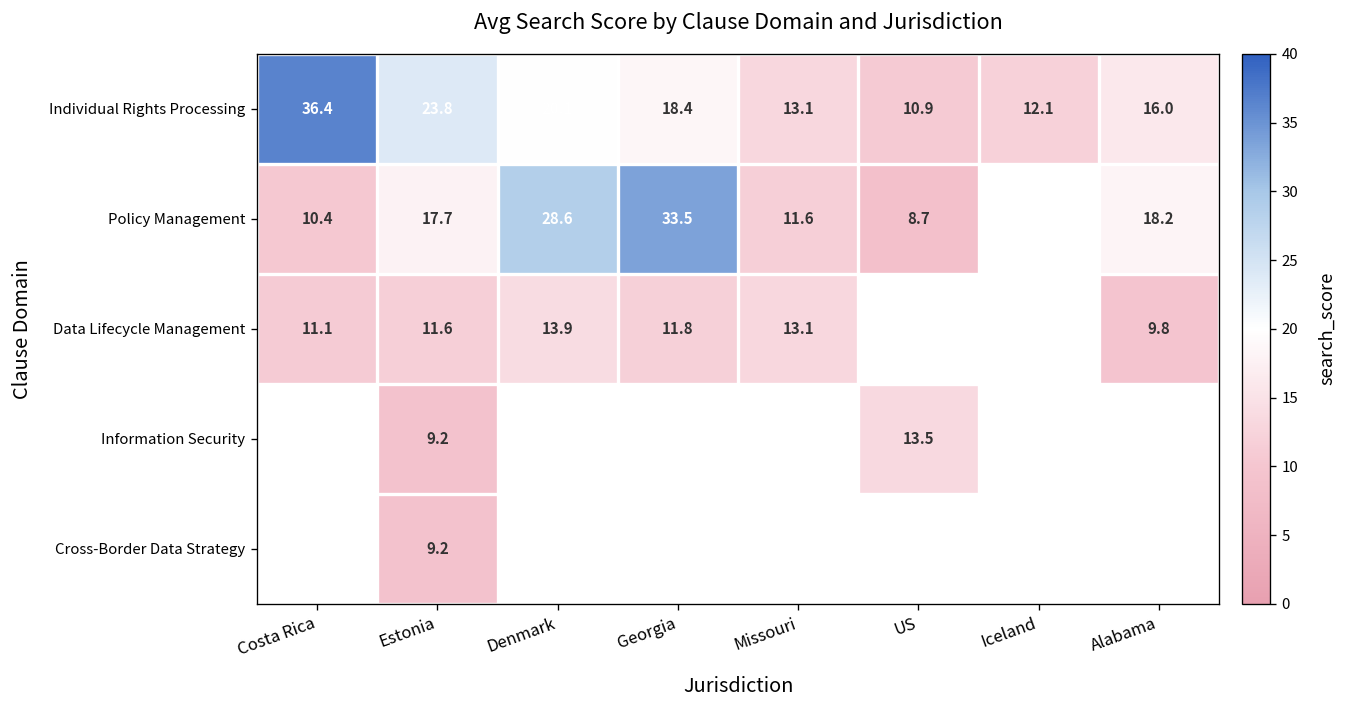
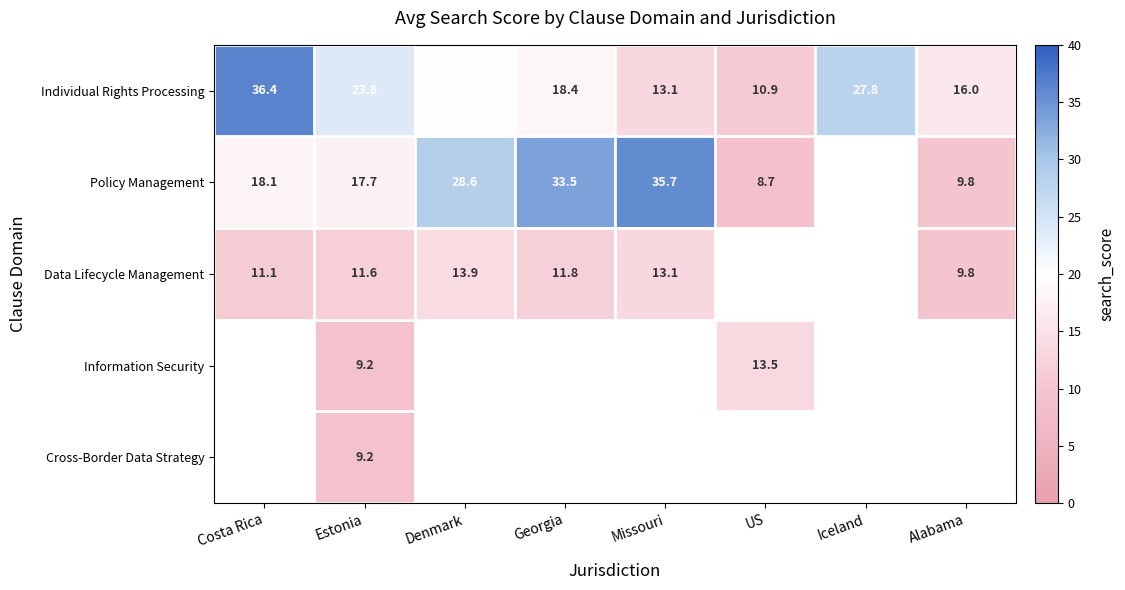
  {
    "Individual Rights Processing": {
      "Costa Rica": 36.4,
      "Georgia": 18.4,
      "Missouri": 13.1,
      "US": 10.9,
-     "Iceland": 12.1,
+     "Iceland": 27.8,
      "Alabama": 16.0
    },
    "Policy Management": {
-     "Costa Rica": 10.4,
+     "Costa Rica": 18.1,
      "Estonia": 17.7,
      "Denmark": 28.6,
      "Georgia": 33.5,
-     "Missouri": 11.6,
+     "Missouri": 35.7,
      "US": 8.7,
-     "Alabama": 18.2
+     "Alabama": 9.8
    },
    "Data Lifecycle Management": {
      "Costa Rica": 11.1,
      "Estonia": 11.6,
      "Denmark": 13.9,
      "Georgia": 11.8,
      "Missouri": 13.1,
      "Alabama": 9.8
    },
    "Information Security": {
      "Estonia": 9.2,
      "US": 13.5
    },
    "Cross-Border Data Strategy": {
      "Estonia": 9.2
    }
  }
